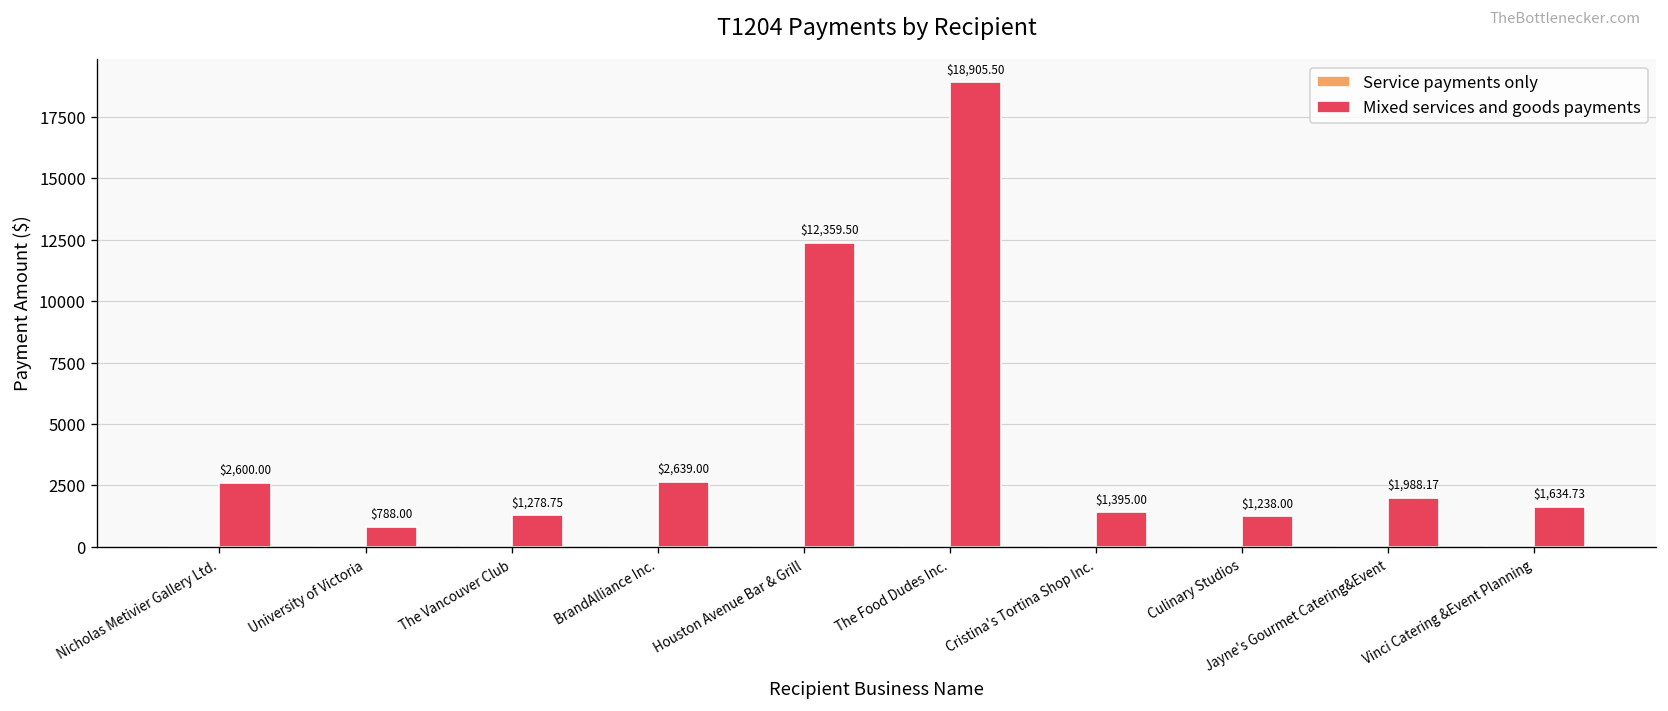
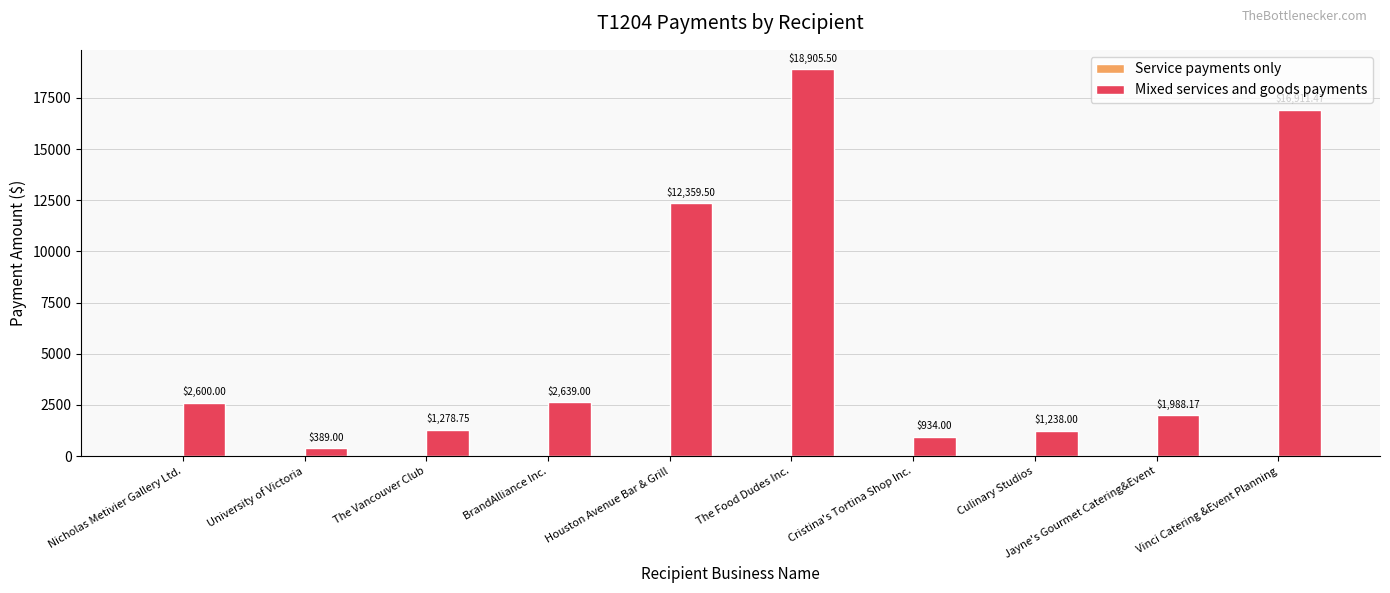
  {
    "Service payments only": {
      "Nicholas Metivier Gallery Ltd.": "0",
      "University of Victoria": "0",
      "The Vancouver Club": "0",
      "BrandAlliance Inc.": "0",
      "Houston Avenue Bar & Grill": "0",
      "The Food Dudes Inc.": "0",
      "Cristina's Tortina Shop Inc.": "0",
      "Culinary Studios": "0",
      "Jayne's Gourmet Catering&Event": "0",
      "Vinci Catering &Event Planning": "0"
    },
    "Mixed services and goods payments": {
      "Nicholas Metivier Gallery Ltd.": "$2,600.00",
-     "University of Victoria": "$788.00",
+     "University of Victoria": "$389.00",
      "The Vancouver Club": "$1,278.75",
      "BrandAlliance Inc.": "$2,639.00",
      "Houston Avenue Bar & Grill": "$12,359.50",
      "The Food Dudes Inc.": "$18,905.50",
-     "Cristina's Tortina Shop Inc.": "$1,395.00",
+     "Cristina's Tortina Shop Inc.": "$934.00",
      "Culinary Studios": "$1,238.00",
      "Jayne's Gourmet Catering&Event": "$1,988.17",
-     "Vinci Catering &Event Planning": "1600"
+     "Vinci Catering &Event Planning": "16900"
    }
  }
